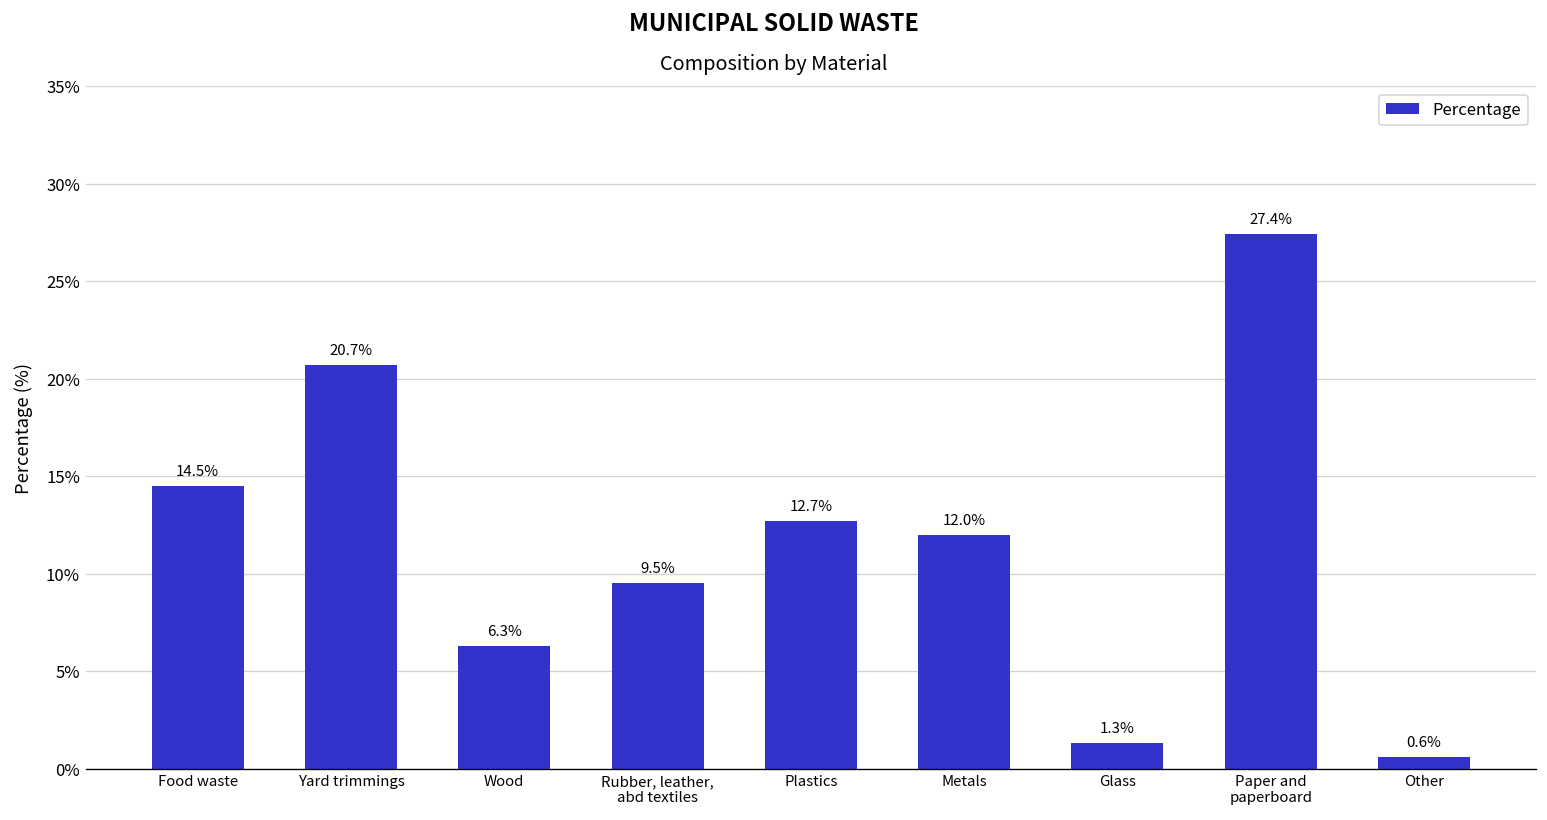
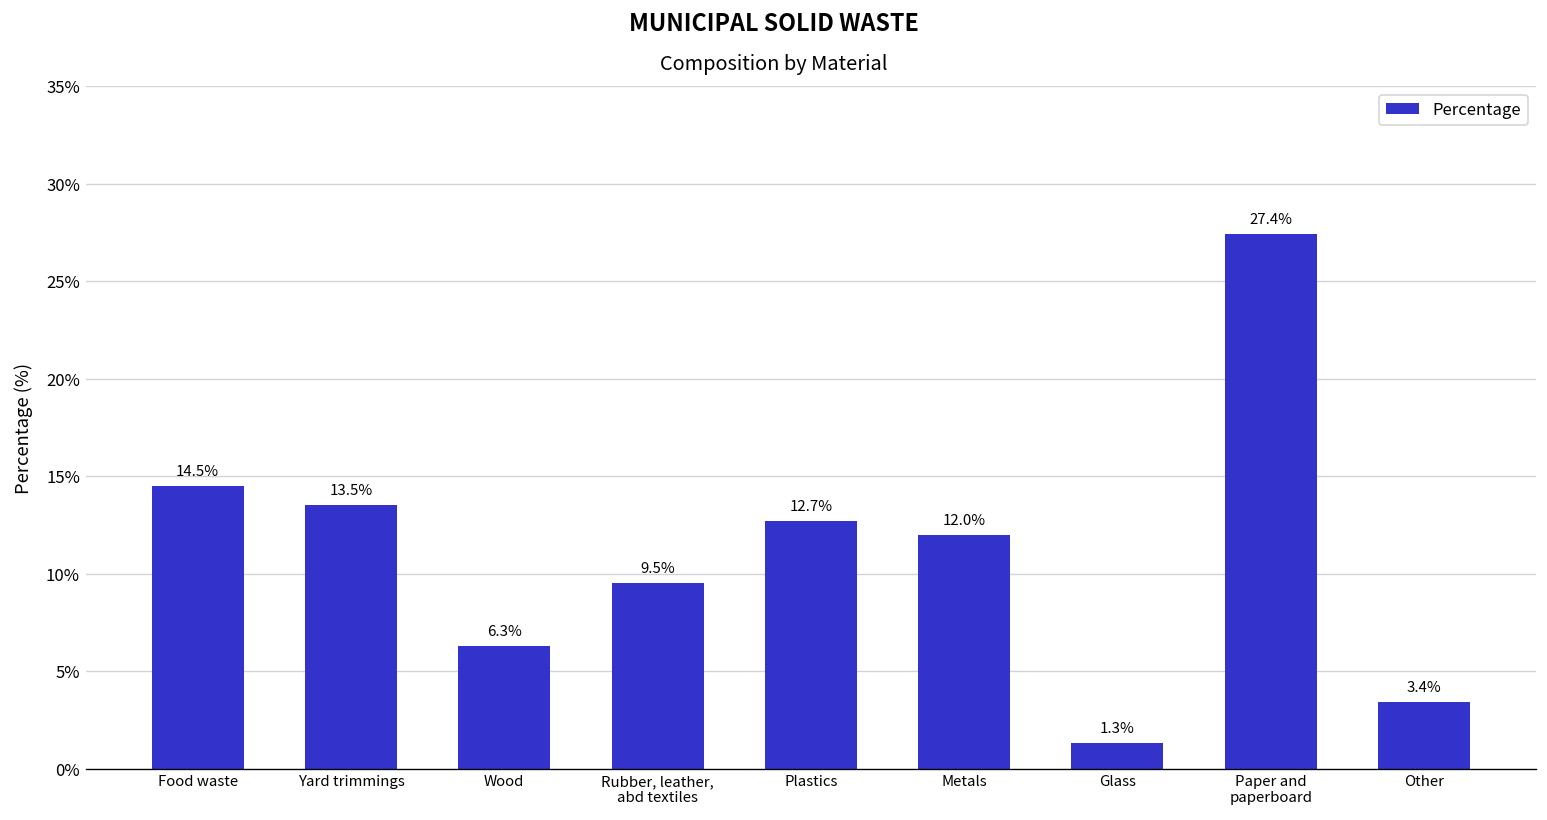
  {
    "Food waste": "14.5%",
-   "Yard trimmings": "20.7%",
+   "Yard trimmings": "13.5%",
    "Wood": "6.3%",
    "Rubber, leather, abd textiles": "9.5%",
    "Plastics": "12.7%",
    "Metals": "12.0%",
    "Glass": "1.3%",
    "Paper and paperboard": "27.4%",
-   "Other": "0.6%"
+   "Other": "3.4%"
  }
